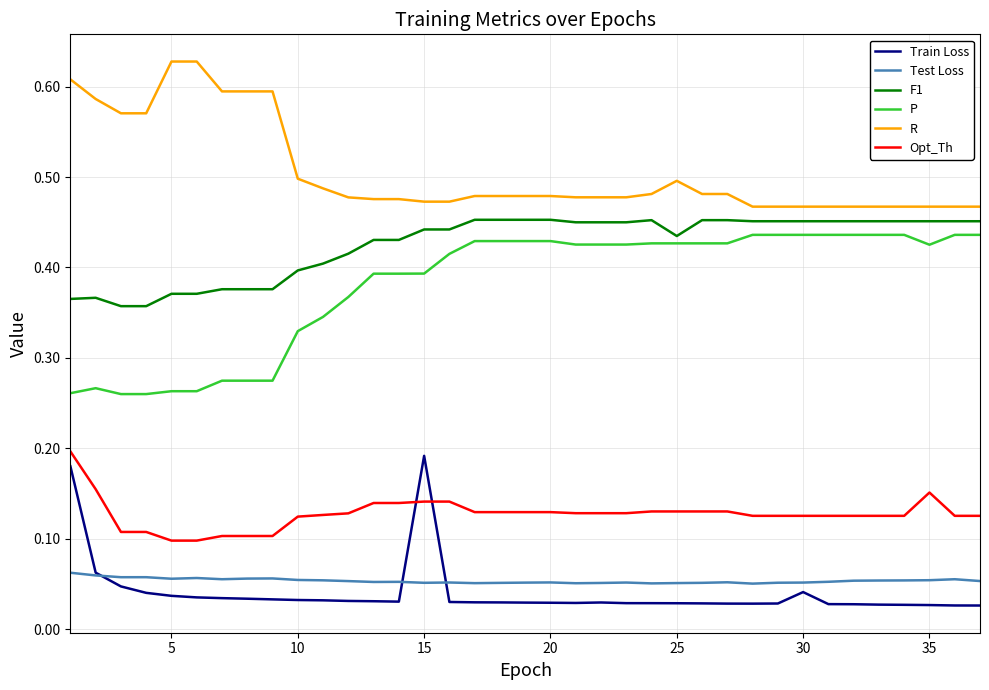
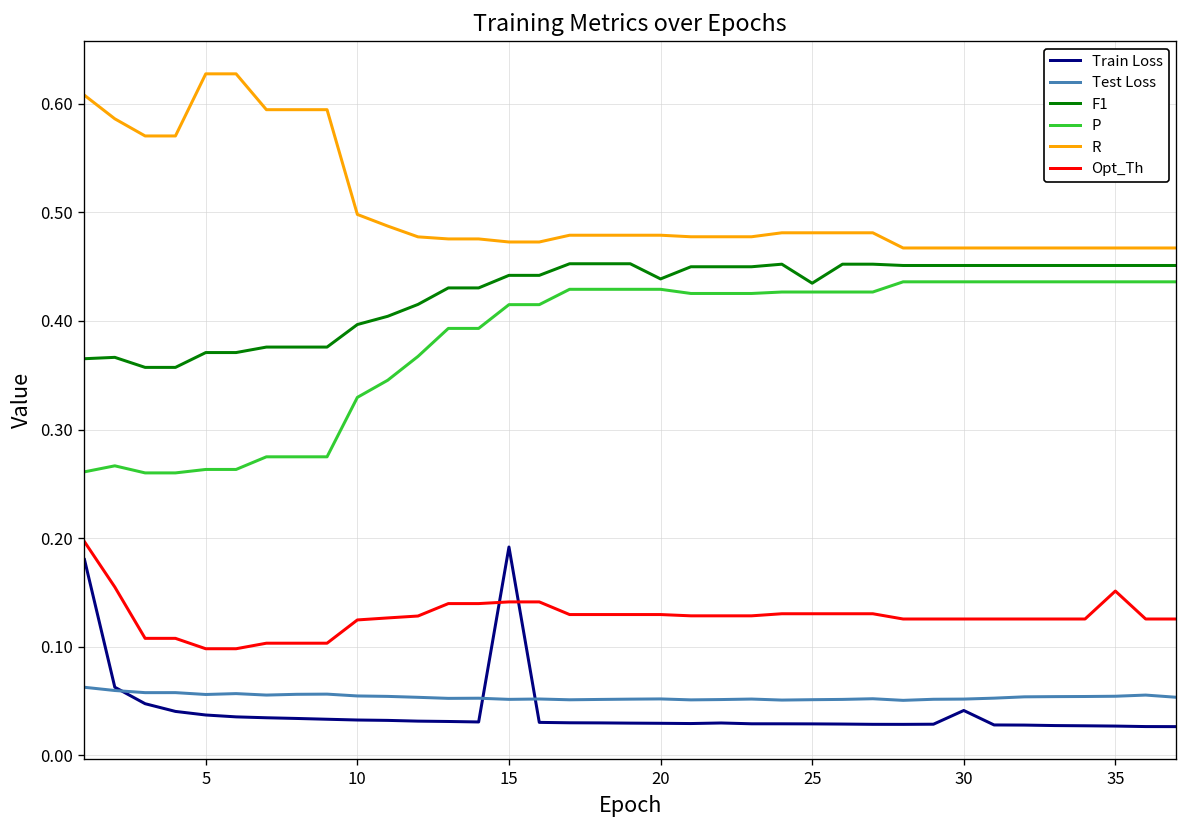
  {
    "Train Loss": {
      "5": 0.04,
      "10": 0.03,
      "15": 0.19,
      "20": 0.03,
      "25": 0.03,
      "30": 0.04,
      "35": 0.03
    },
    "Test Loss": {
      "5": 0.06,
      "10": 0.05,
      "15": 0.05,
      "20": 0.05,
      "25": 0.05,
      "30": 0.05,
      "35": 0.05
    },
    "F1": {
      "5": 0.37,
      "10": 0.40,
      "15": 0.44,
-     "20": 0.45,
+     "20": 0.44,
      "25": 0.43,
      "30": 0.45,
      "35": 0.45
    },
    "P": {
      "5": 0.26,
      "10": 0.33,
-     "15": 0.39,
+     "15": 0.42,
      "20": 0.43,
      "25": 0.43,
      "30": 0.44,
-     "35": 0.43
+     "35": 0.44
    },
    "R": {
      "5": 0.63,
      "10": 0.50,
      "15": 0.47,
      "20": 0.48,
-     "25": 0.50,
+     "25": 0.48,
      "30": 0.47,
      "35": 0.47
    },
    "Opt_Th": {
      "5": 0.10,
      "10": 0.12,
      "15": 0.14,
      "20": 0.13,
      "25": 0.13,
      "30": 0.13,
      "35": 0.15
    }
  }
